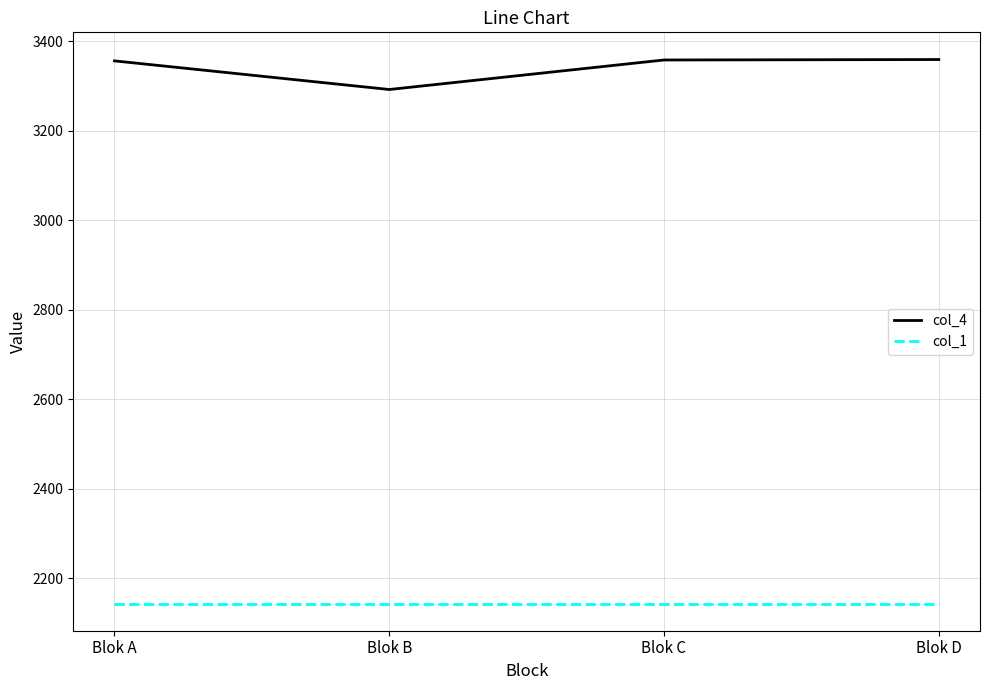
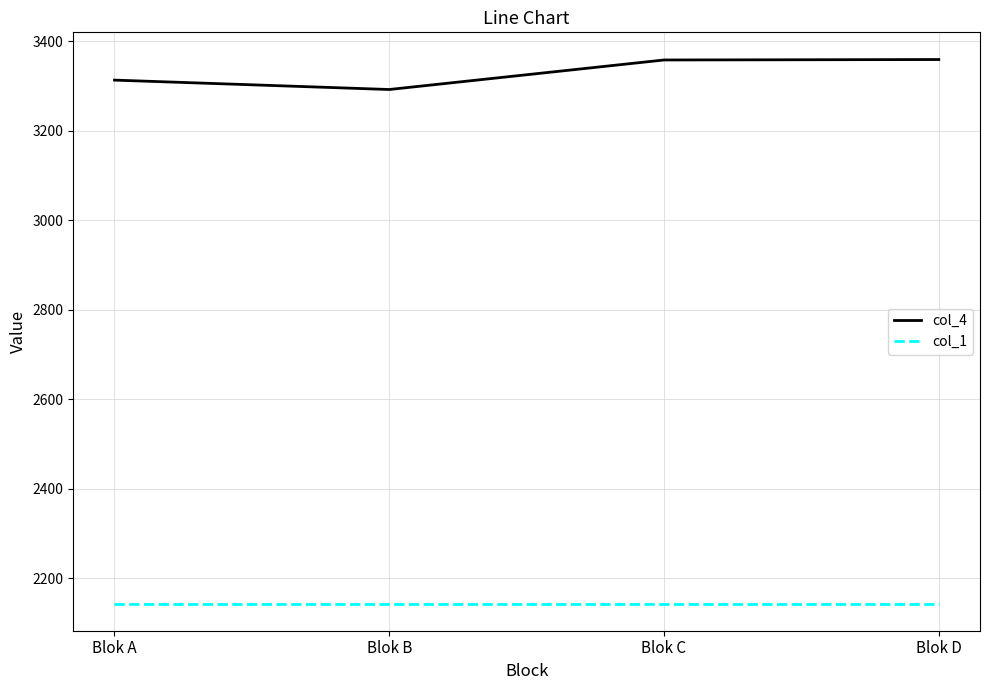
  {
    "col_4": {
-     "Blok A": 3360,
+     "Blok A": 3310,
      "Blok B": 3290,
      "Blok C": 3360,
      "Blok D": 3360
    },
    "col_1": {
      "Blok A": 2140,
      "Blok B": 2140,
      "Blok C": 2140,
      "Blok D": 2140
    }
  }
